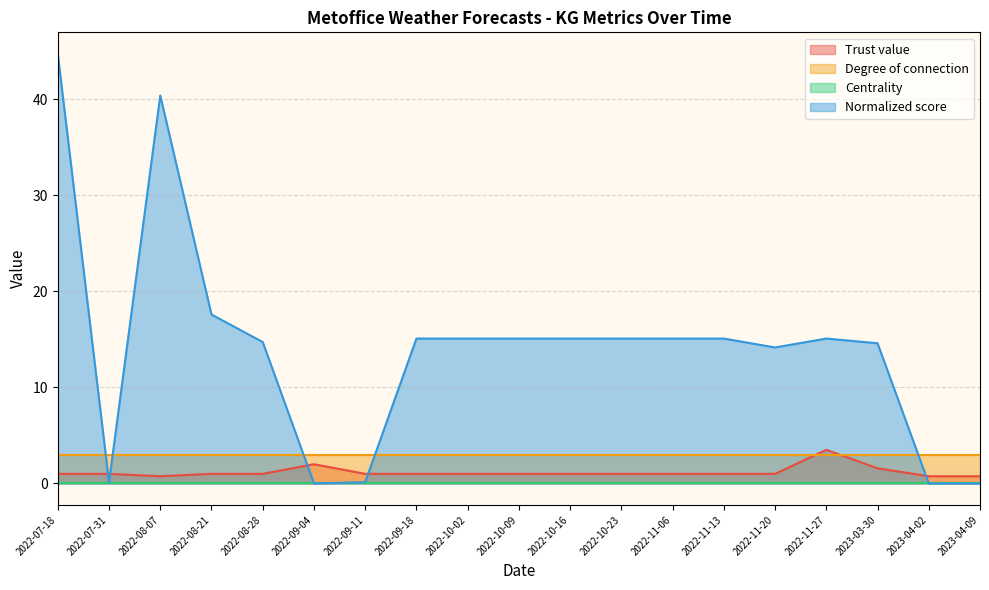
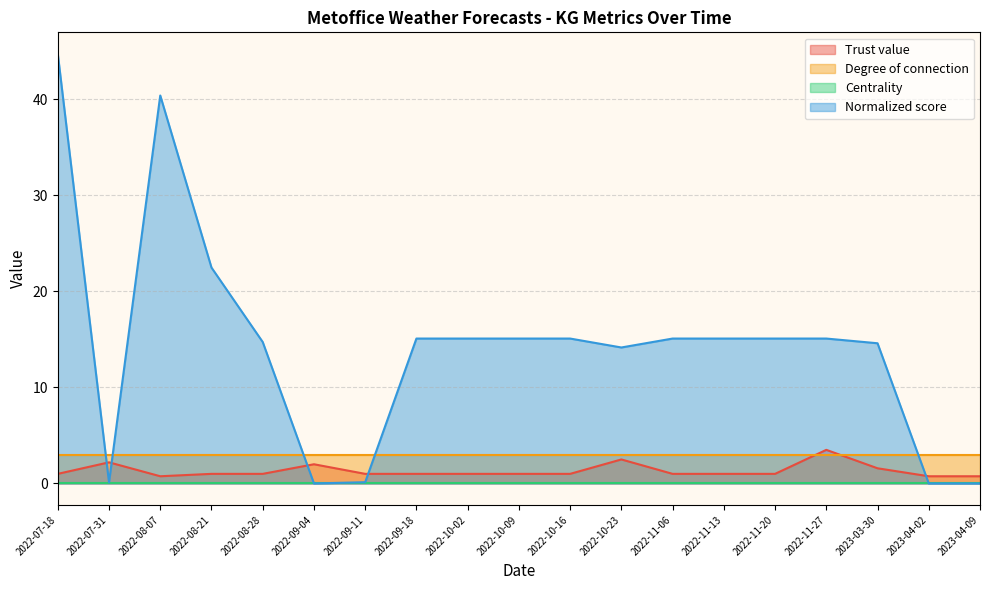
  {
    "Trust value": {
      "2022-07-18": 1,
-     "2022-07-31": 1,
+     "2022-07-31": 2,
      "2022-08-07": 1,
      "2022-08-21": 1,
      "2022-08-28": 1,
      "2022-09-04": 2,
      "2022-09-11": 1,
      "2022-09-18": 1,
      "2022-10-02": 1,
      "2022-10-09": 1,
      "2022-10-16": 1,
-     "2022-10-23": 1,
+     "2022-10-23": 3,
      "2022-11-06": 1,
      "2022-11-13": 1,
      "2022-11-20": 1,
      "2022-11-27": 4,
      "2023-03-30": 2,
      "2023-04-02": 1,
      "2023-04-09": 1
    },
    "Degree of connection": {
      "2022-07-18": 3,
      "2022-07-31": 3,
      "2022-08-07": 3,
      "2022-08-21": 3,
      "2022-08-28": 3,
      "2022-09-04": 3,
      "2022-09-11": 3,
      "2022-09-18": 3,
      "2022-10-02": 3,
      "2022-10-09": 3,
      "2022-10-16": 3,
      "2022-10-23": 3,
      "2022-11-06": 3,
      "2022-11-13": 3,
      "2022-11-20": 3,
      "2022-11-27": 3,
      "2023-03-30": 3,
      "2023-04-02": 3,
      "2023-04-09": 3
    },
    "Centrality": {
      "2022-07-18": 0,
      "2022-08-07": 0,
      "2022-08-21": 0,
      "2022-08-28": 0,
      "2022-09-18": 0,
      "2022-10-02": 0,
      "2022-10-09": 0,
      "2022-10-16": 0,
      "2022-10-23": 0,
      "2022-11-06": 0,
      "2022-11-13": 0,
      "2022-11-20": 0,
      "2022-11-27": 0,
      "2023-03-30": 0
    },
    "Normalized score": {
      "2022-07-18": 45,
      "2022-08-07": 40,
-     "2022-08-21": 18,
+     "2022-08-21": 22,
      "2022-08-28": 15,
      "2022-09-18": 15,
      "2022-10-02": 15,
      "2022-10-09": 15,
      "2022-10-16": 15,
-     "2022-10-23": 15,
+     "2022-10-23": 14,
      "2022-11-06": 15,
      "2022-11-13": 15,
-     "2022-11-20": 14,
+     "2022-11-20": 15,
      "2022-11-27": 15,
      "2023-03-30": 15
    }
  }
